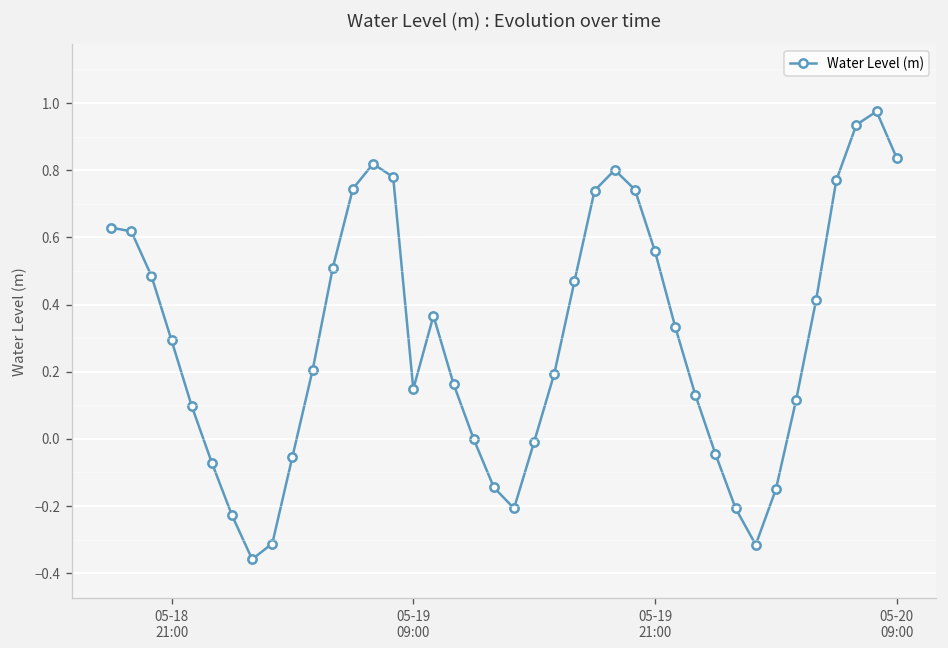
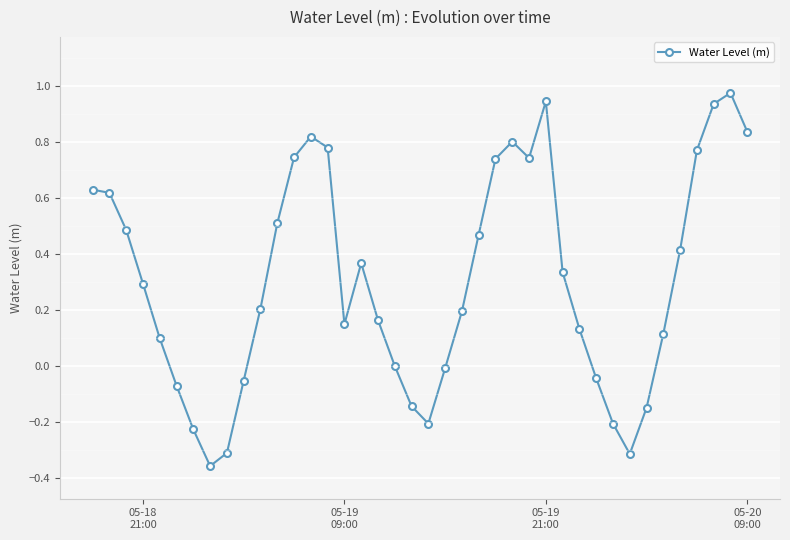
  {
    "05-18 21:00": 0.29,
    "05-19 09:00": 0.15,
-   "05-19 21:00": 0.56,
+   "05-19 21:00": 0.94,
    "05-20 09:00": 0.84
  }
